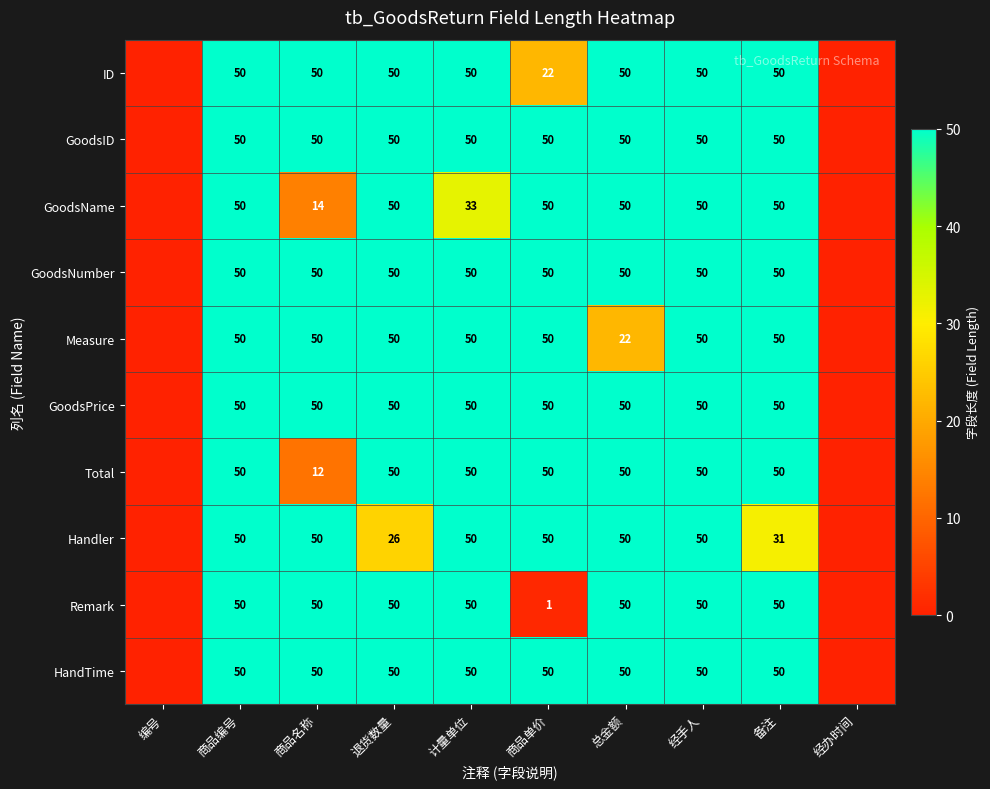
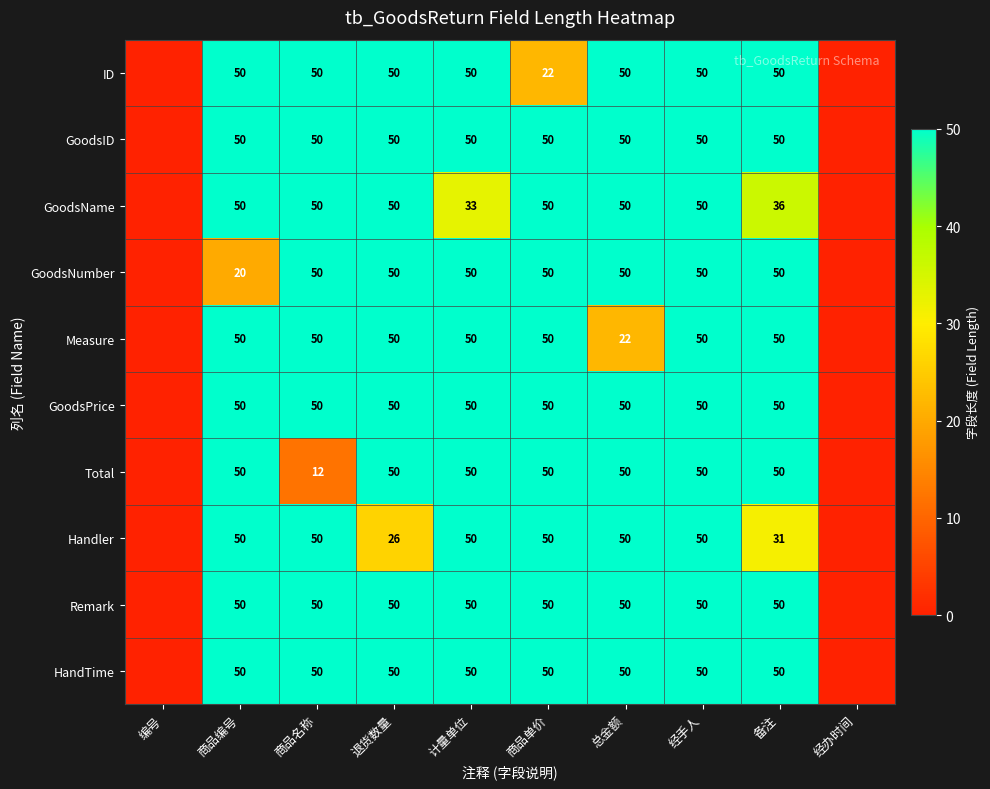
  {
    "ID": {
      "商品编号": 50,
      "商品名称": 50,
      "退货数量": 50,
      "计量单位": 50,
      "商品单价": 22,
      "总金额": 50,
      "经手人": 50
    },
    "GoodsID": {
      "商品编号": 50,
      "商品名称": 50,
      "退货数量": 50,
      "计量单位": 50,
      "商品单价": 50,
      "总金额": 50,
      "经手人": 50,
      "备注": 50
    },
    "GoodsName": {
      "商品编号": 50,
-     "商品名称": 14,
+     "商品名称": 50,
      "退货数量": 50,
      "计量单位": 33,
      "商品单价": 50,
      "总金额": 50,
      "经手人": 50,
-     "备注": 50
+     "备注": 36
    },
    "GoodsNumber": {
-     "商品编号": 50,
+     "商品编号": 20,
      "商品名称": 50,
      "退货数量": 50,
      "计量单位": 50,
      "商品单价": 50,
      "总金额": 50,
      "经手人": 50,
      "备注": 50
    },
    "Measure": {
      "商品编号": 50,
      "商品名称": 50,
      "退货数量": 50,
      "计量单位": 50,
      "商品单价": 50,
      "总金额": 22,
      "经手人": 50,
      "备注": 50
    },
    "GoodsPrice": {
      "商品编号": 50,
      "商品名称": 50,
      "退货数量": 50,
      "计量单位": 50,
      "商品单价": 50,
      "总金额": 50,
      "经手人": 50,
      "备注": 50
    },
    "Total": {
      "商品编号": 50,
      "商品名称": 12,
      "退货数量": 50,
      "计量单位": 50,
      "商品单价": 50,
      "总金额": 50,
      "经手人": 50,
      "备注": 50
    },
    "Handler": {
      "商品编号": 50,
      "商品名称": 50,
      "退货数量": 26,
      "计量单位": 50,
      "商品单价": 50,
      "总金额": 50,
      "经手人": 50,
      "备注": 31
    },
    "Remark": {
      "商品编号": 50,
      "商品名称": 50,
      "退货数量": 50,
      "计量单位": 50,
-     "商品单价": 1,
+     "商品单价": 50,
      "总金额": 50,
      "经手人": 50,
      "备注": 50
    },
    "HandTime": {
      "商品编号": 50,
      "商品名称": 50,
      "退货数量": 50,
      "计量单位": 50,
      "商品单价": 50,
      "总金额": 50,
      "经手人": 50,
      "备注": 50
    }
  }
